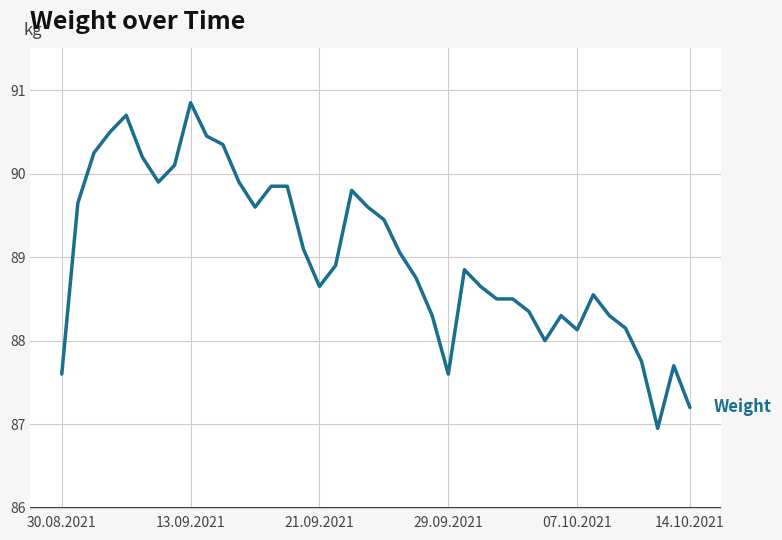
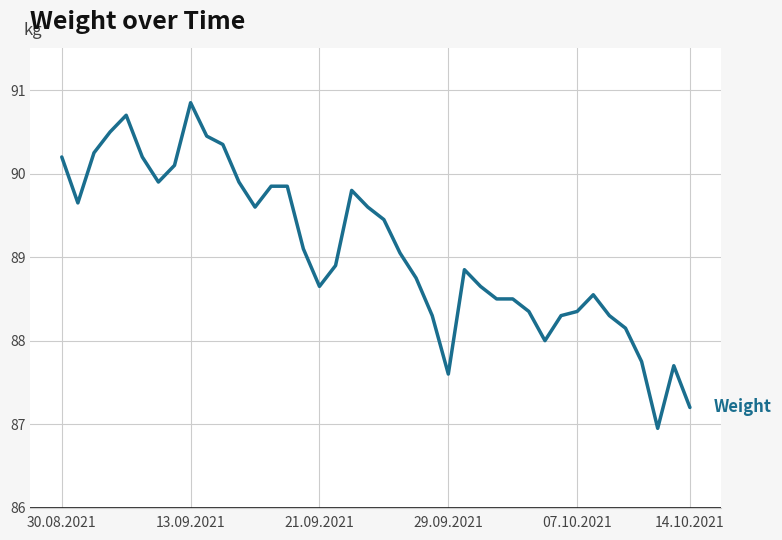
  {
-   "30.08.2021": 87.6,
+   "30.08.2021": 90.2,
    "13.09.2021": 90.9,
    "21.09.2021": 88.7,
    "29.09.2021": 87.6,
-   "07.10.2021": 88.1,
+   "07.10.2021": 88.4,
    "14.10.2021": 87.2
  }
